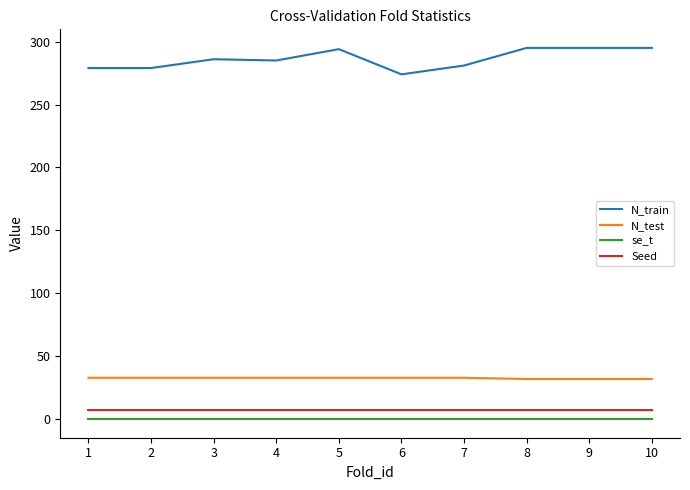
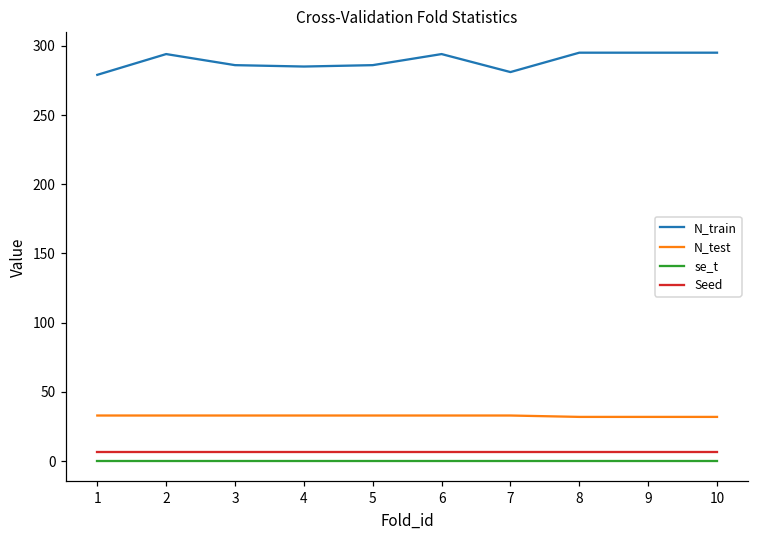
  {
    "N_train": {
      "1": 279,
-     "2": 279,
+     "2": 294,
      "3": 286,
      "4": 285,
-     "5": 294,
-     "6": 274,
+     "5": 286,
+     "6": 294,
      "7": 281,
      "8": 295,
      "9": 295,
      "10": 295
    },
    "N_test": {
      "1": 33,
      "2": 33,
      "3": 33,
      "4": 33,
      "5": 33,
      "6": 33,
      "7": 33,
      "8": 32,
      "9": 32,
      "10": 32
    },
    "se_t": {
      "1": 0,
      "2": 0,
      "3": 0,
      "4": 0,
      "5": 0,
      "6": 0,
      "7": 0,
      "8": 0,
      "9": 0,
      "10": 0
    },
    "Seed": {
      "1": 7,
      "2": 7,
      "3": 7,
      "4": 7,
      "5": 7,
      "6": 7,
      "7": 7,
      "8": 7,
      "9": 7,
      "10": 7
    }
  }
